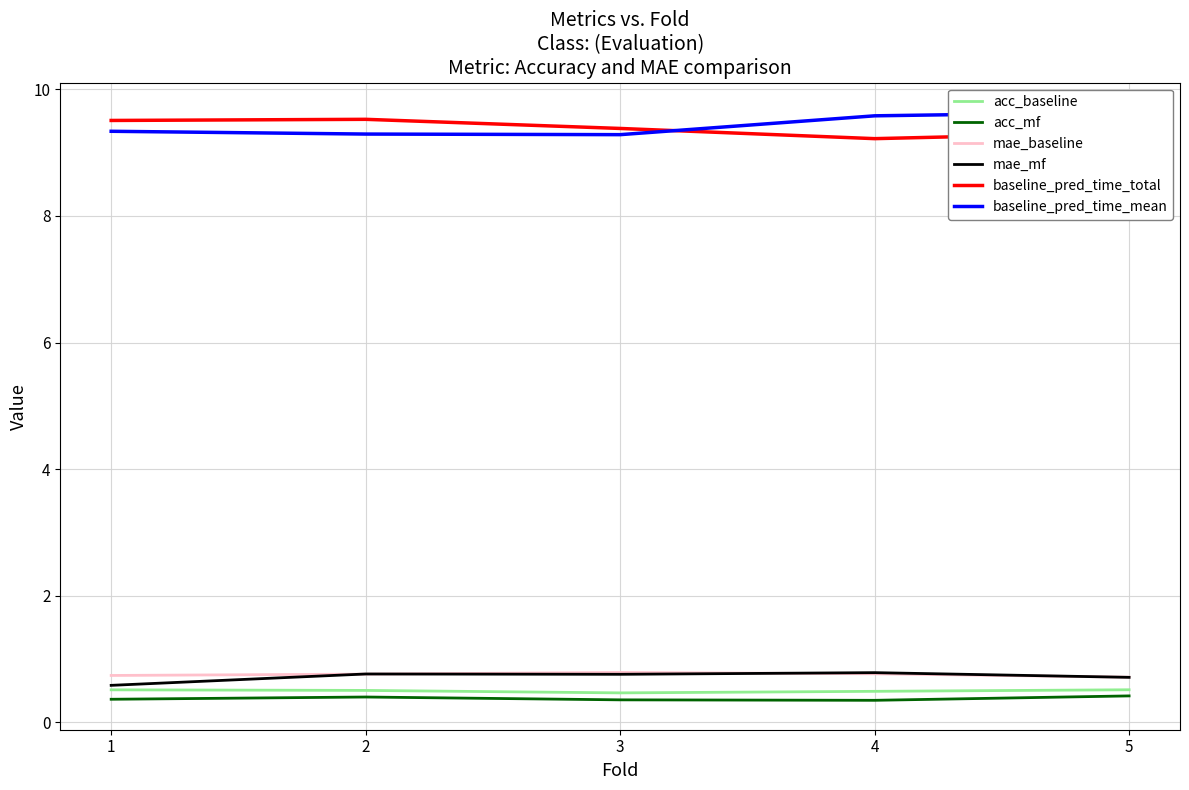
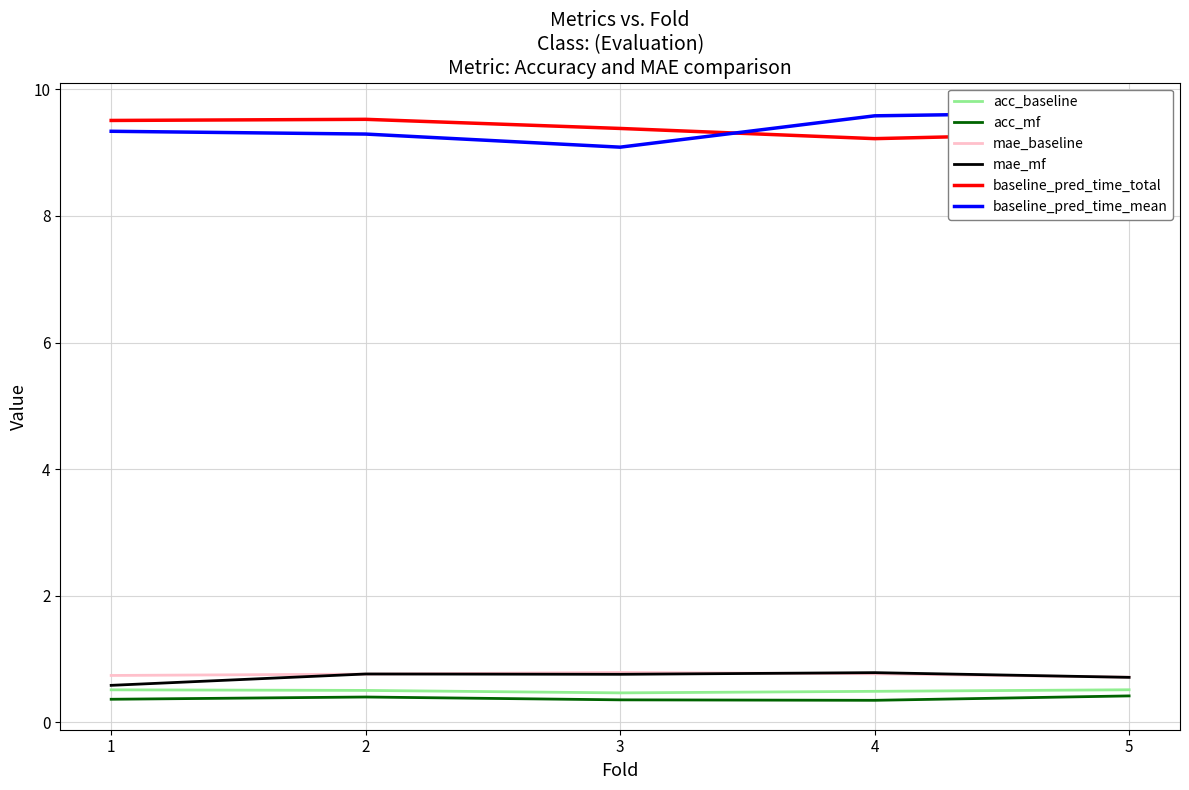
  {
    "acc_baseline": {
      "1": 0.5,
      "2": 0.5,
      "3": 0.5,
      "4": 0.5,
      "5": 0.5
    },
    "acc_mf": {
      "1": 0.4,
      "2": 0.4,
      "3": 0.4,
      "4": 0.3,
      "5": 0.4
    },
    "mae_baseline": {
      "1": 0.7
    },
    "mae_mf": {
      "1": 0.6
    },
    "baseline_pred_time_total": {
      "1": 9.5,
      "2": 9.5,
      "3": 9.4,
      "4": 9.2
    },
    "baseline_pred_time_mean": {
      "1": 9.3,
      "2": 9.3,
-     "3": 9.3,
+     "3": 9.1,
      "4": 9.6
    }
  }
